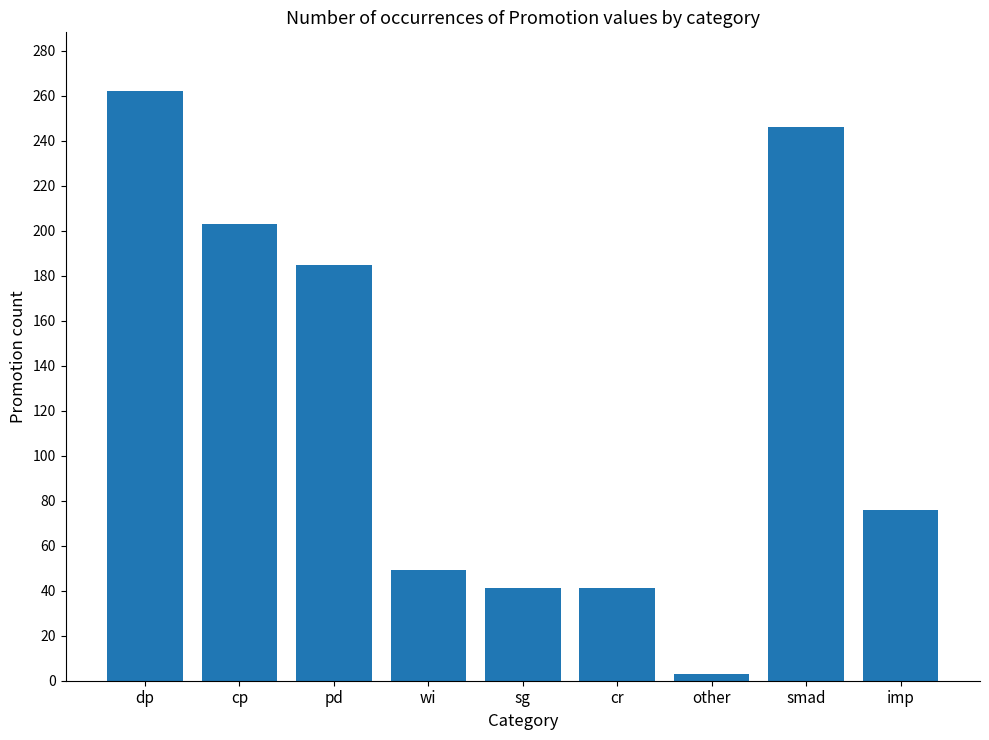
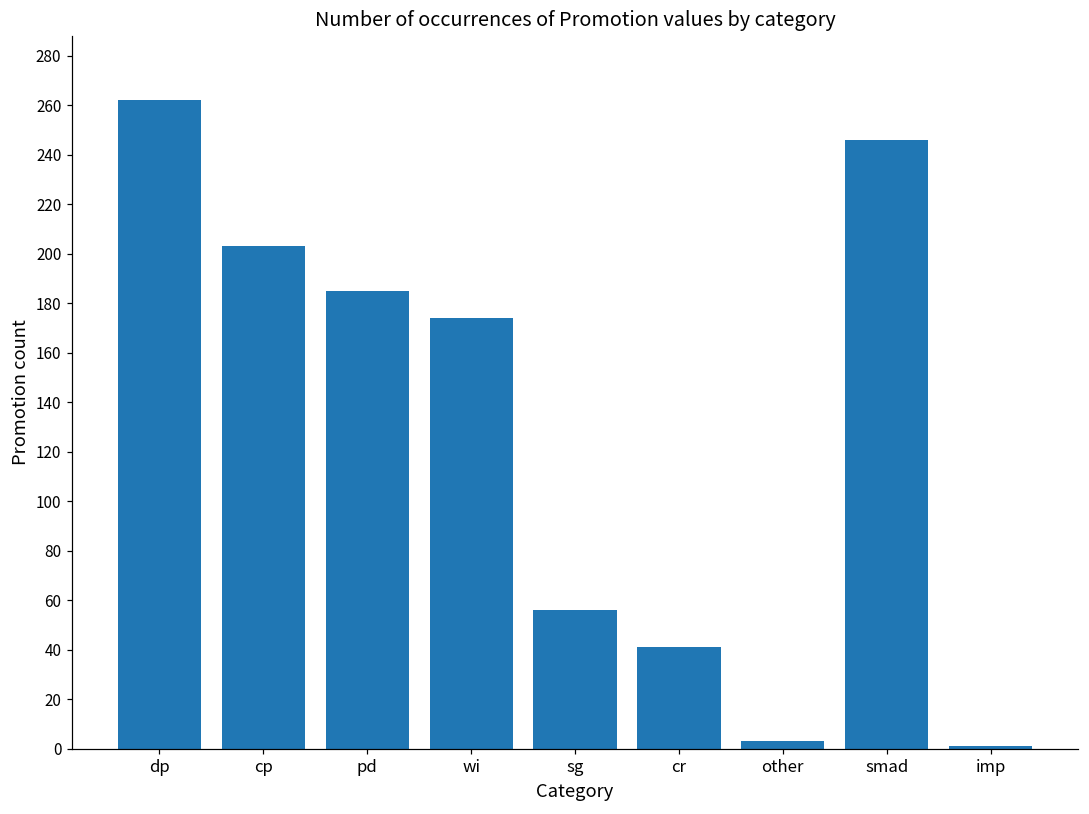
  {
    "dp": 262,
    "cp": 203,
    "pd": 185,
-   "wi": 49,
-   "sg": 41,
+   "wi": 174,
+   "sg": 56,
    "cr": 41,
    "other": 3,
    "smad": 246,
-   "imp": 76
+   "imp": 1
  }
